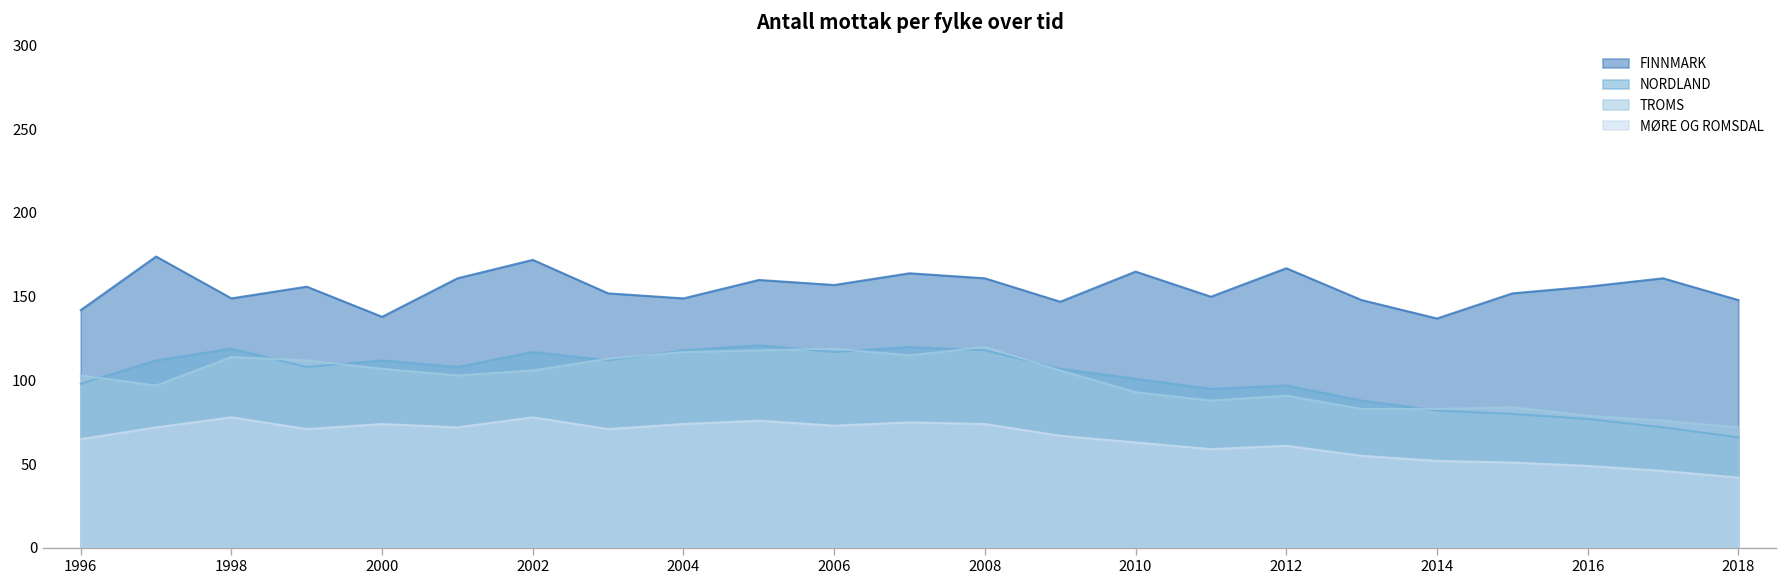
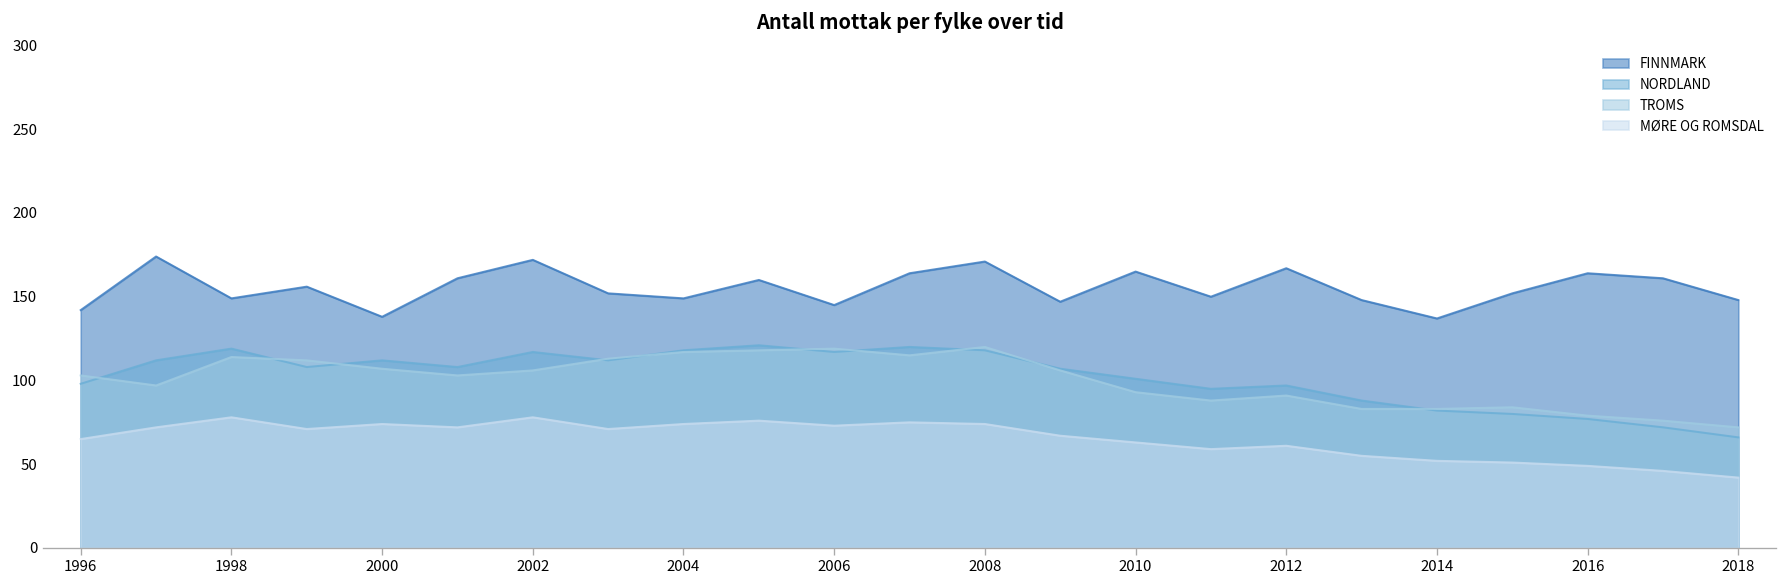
  {
    "FINNMARK": {
      "1996": 142,
      "1998": 149,
      "2000": 138,
      "2002": 172,
      "2004": 149,
-     "2006": 157,
-     "2008": 161,
+     "2006": 145,
+     "2008": 171,
      "2010": 165,
      "2012": 167,
      "2014": 137,
-     "2016": 156,
+     "2016": 164,
      "2018": 148
    }
  }
